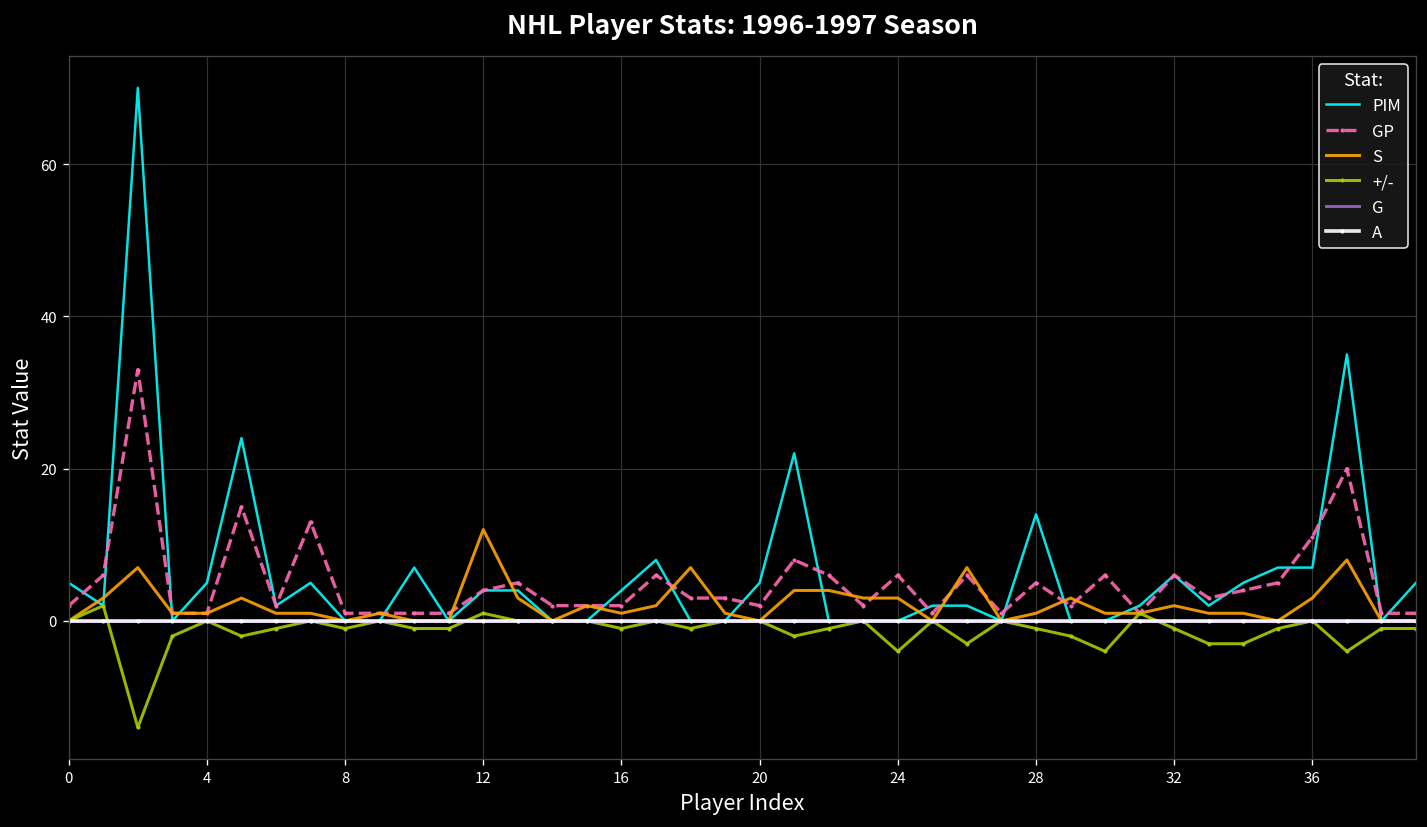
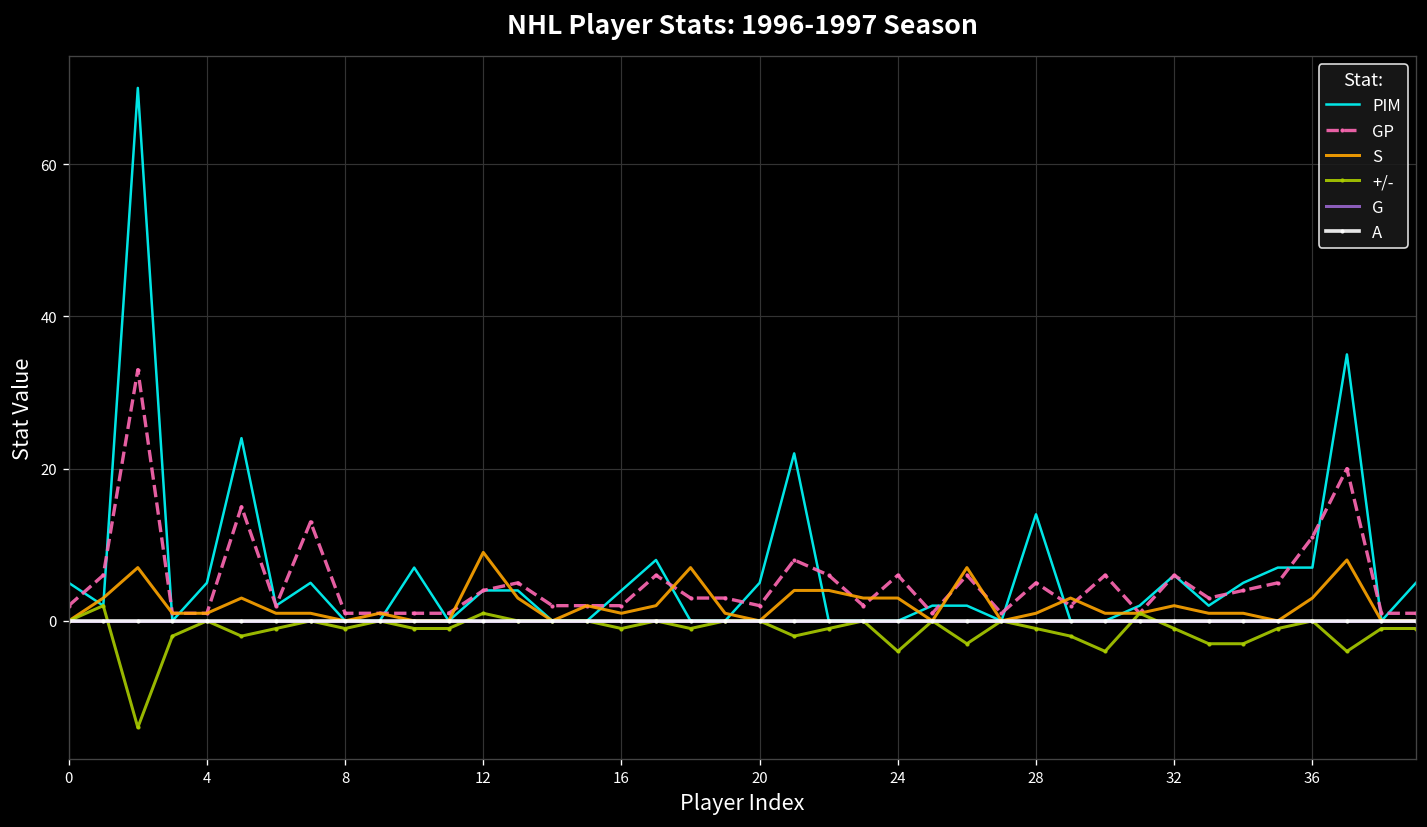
  {
    "PIM": {
      "0": 5,
      "4": 5,
      "16": 4,
      "20": 5,
      "28": 14,
      "36": 7
    },
    "GP": {
      "0": 2,
      "8": 1,
      "16": 2,
      "20": 2,
      "24": 6,
      "28": 5,
      "36": 11
    },
    "S": {
-     "12": 12,
+     "12": 9,
      "16": 1,
      "24": 3,
      "28": 1,
      "32": 2,
      "36": 3
    },
    "+/-": {
      "8": -1,
      "12": 1,
      "16": -1,
      "24": -4,
      "28": -1,
      "32": -1
    },
    "A": {
      "12": 0,
      "16": 0,
      "28": 0,
      "32": 0
    }
  }
